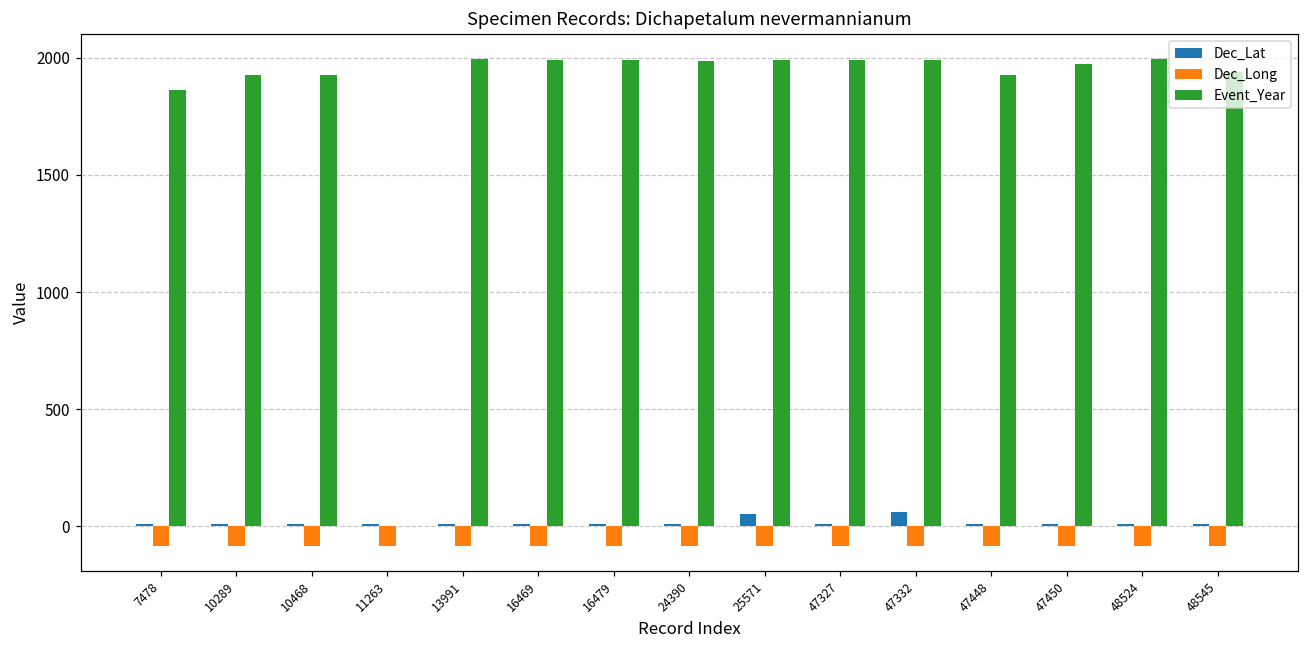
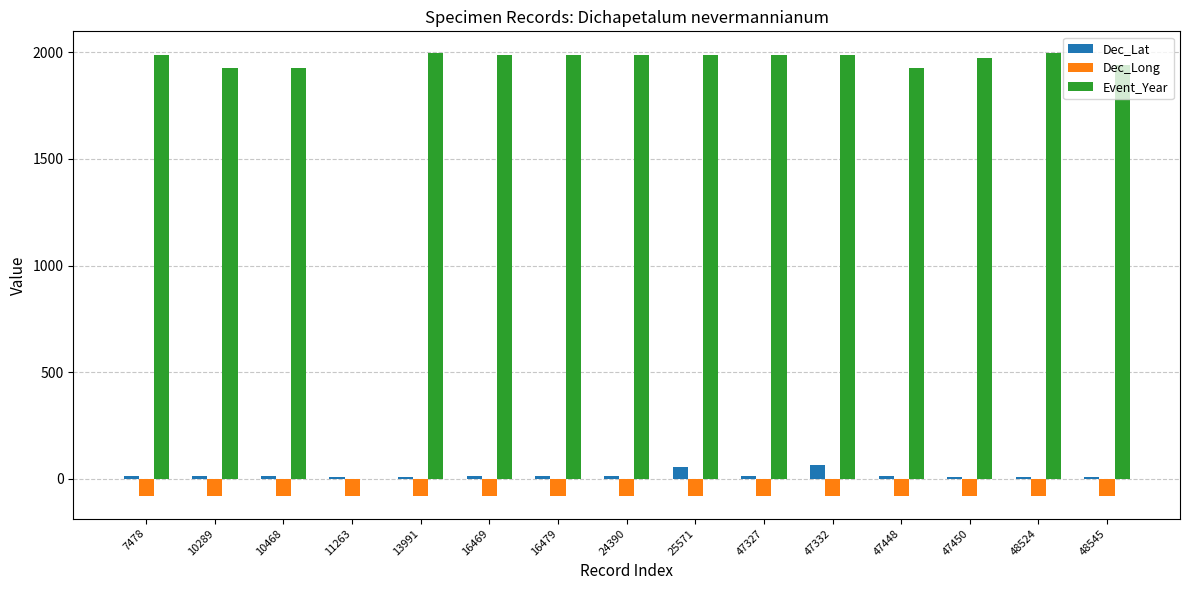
  {
    "Dec_Lat": {
      "25571": 50,
      "47332": 60
    },
    "Dec_Long": {
      "7478": -80,
      "10289": -80,
      "10468": -80,
      "11263": -80,
      "13991": -80,
      "16469": -80,
      "16479": -80,
      "24390": -80,
      "25571": -80,
      "47327": -80,
      "47332": -80,
      "47448": -80,
      "47450": -80,
      "48524": -80,
      "48545": -80
    },
    "Event_Year": {
-     "7478": 1860,
+     "7478": 1990,
      "10289": 1930,
      "10468": 1930,
      "11263": 0,
      "13991": 2000,
      "16469": 1990,
      "16479": 1990,
      "24390": 1990,
      "25571": 1990,
      "47327": 1990,
      "47332": 1990,
      "47448": 1930,
      "47450": 1980,
      "48524": 2000
    }
  }
